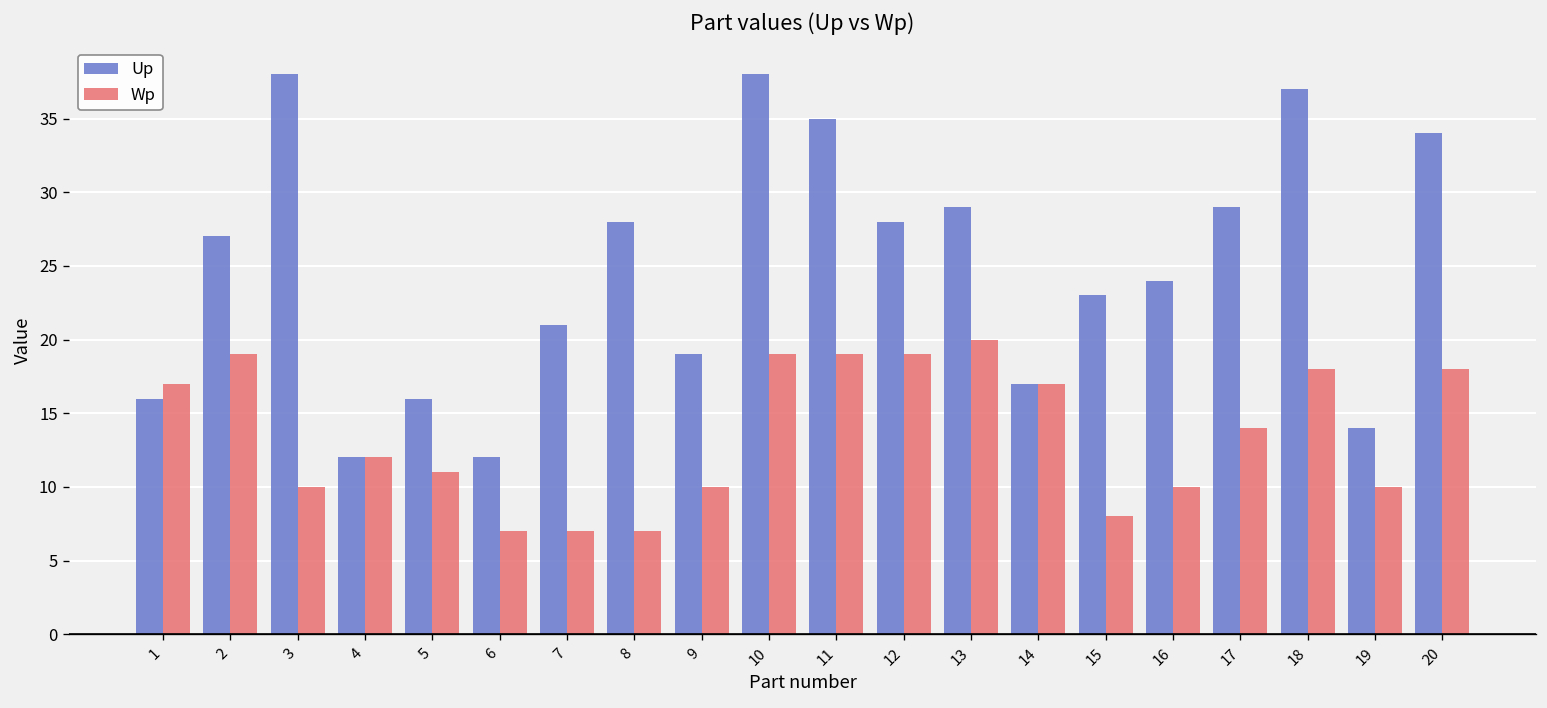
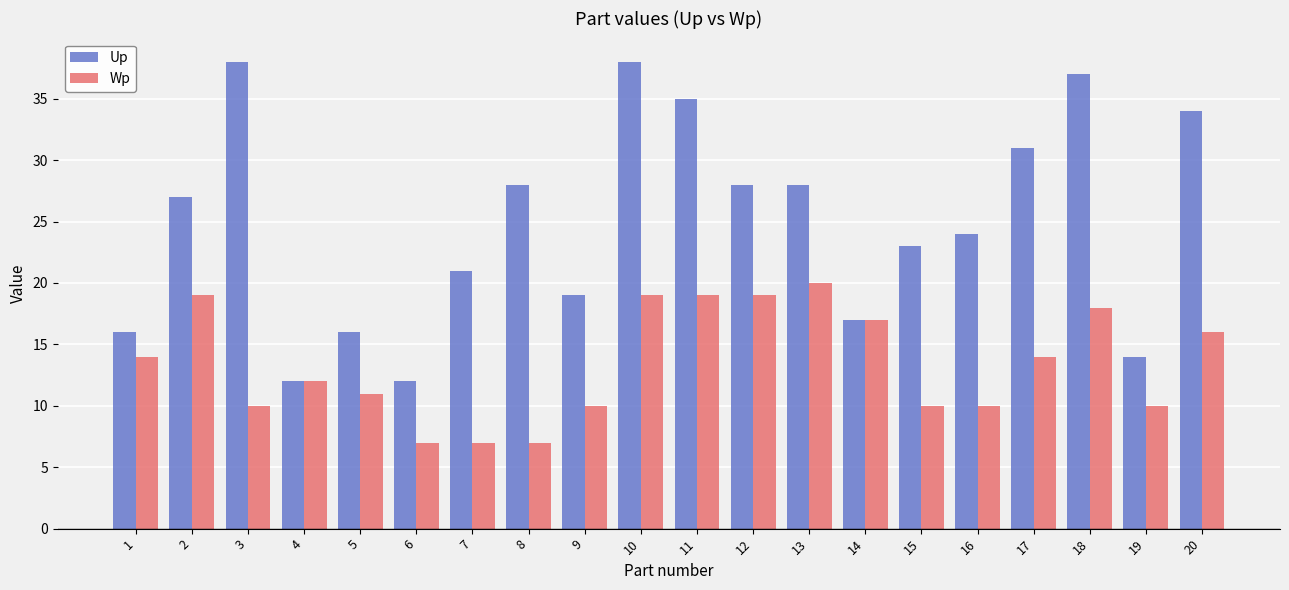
  {
    "Up": {
      "1": 16,
      "2": 27,
      "3": 38,
      "4": 12,
      "5": 16,
      "6": 12,
      "7": 21,
      "8": 28,
      "9": 19,
      "10": 38,
      "11": 35,
      "12": 28,
-     "13": 29,
+     "13": 28,
      "14": 17,
      "15": 23,
      "16": 24,
-     "17": 29,
+     "17": 31,
      "18": 37,
      "19": 14,
      "20": 34
    },
    "Wp": {
-     "1": 17,
+     "1": 14,
      "2": 19,
      "3": 10,
      "4": 12,
      "5": 11,
      "6": 7,
      "7": 7,
      "8": 7,
      "9": 10,
      "10": 19,
      "11": 19,
      "12": 19,
      "13": 20,
      "14": 17,
-     "15": 8,
+     "15": 10,
      "16": 10,
      "17": 14,
      "18": 18,
      "19": 10,
-     "20": 18
+     "20": 16
    }
  }
